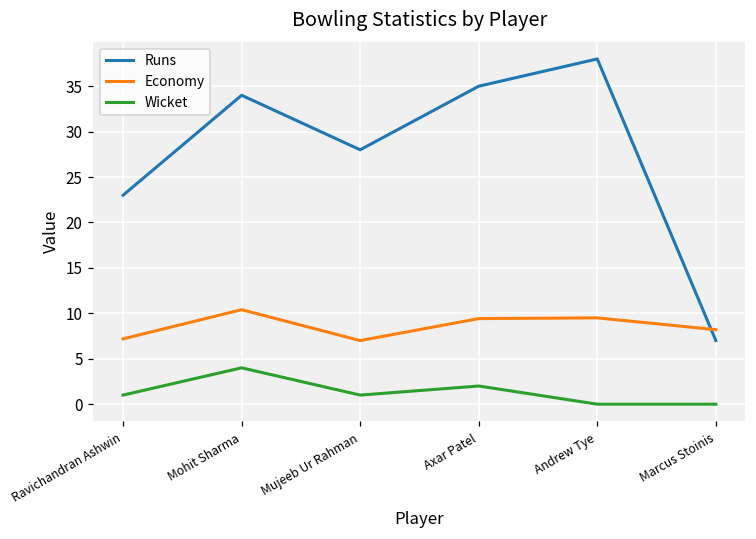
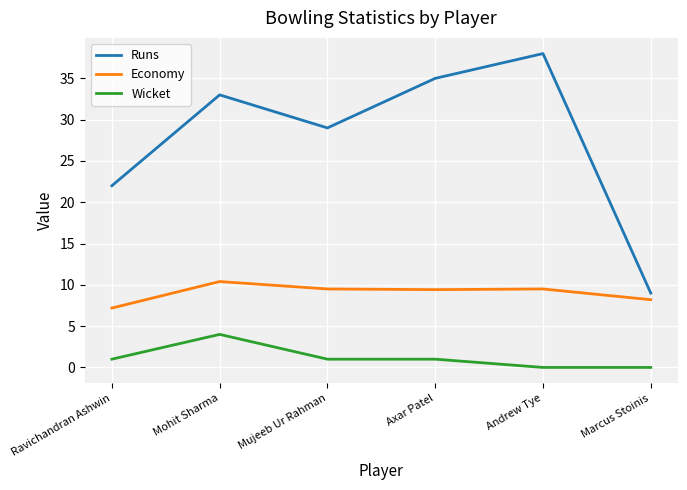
  {
    "Runs": {
-     "Ravichandran Ashwin": 23,
-     "Mohit Sharma": 34,
-     "Mujeeb Ur Rahman": 28,
+     "Ravichandran Ashwin": 22,
+     "Mohit Sharma": 33,
+     "Mujeeb Ur Rahman": 29,
      "Axar Patel": 35,
      "Andrew Tye": 38,
-     "Marcus Stoinis": 7
+     "Marcus Stoinis": 9
    },
    "Economy": {
      "Ravichandran Ashwin": 7,
      "Mohit Sharma": 10,
-     "Mujeeb Ur Rahman": 7,
+     "Mujeeb Ur Rahman": 10,
      "Axar Patel": 9,
      "Andrew Tye": 10,
      "Marcus Stoinis": 8
    },
    "Wicket": {
      "Ravichandran Ashwin": 1,
      "Mohit Sharma": 4,
      "Mujeeb Ur Rahman": 1,
-     "Axar Patel": 2,
+     "Axar Patel": 1,
      "Andrew Tye": 0,
      "Marcus Stoinis": 0
    }
  }
